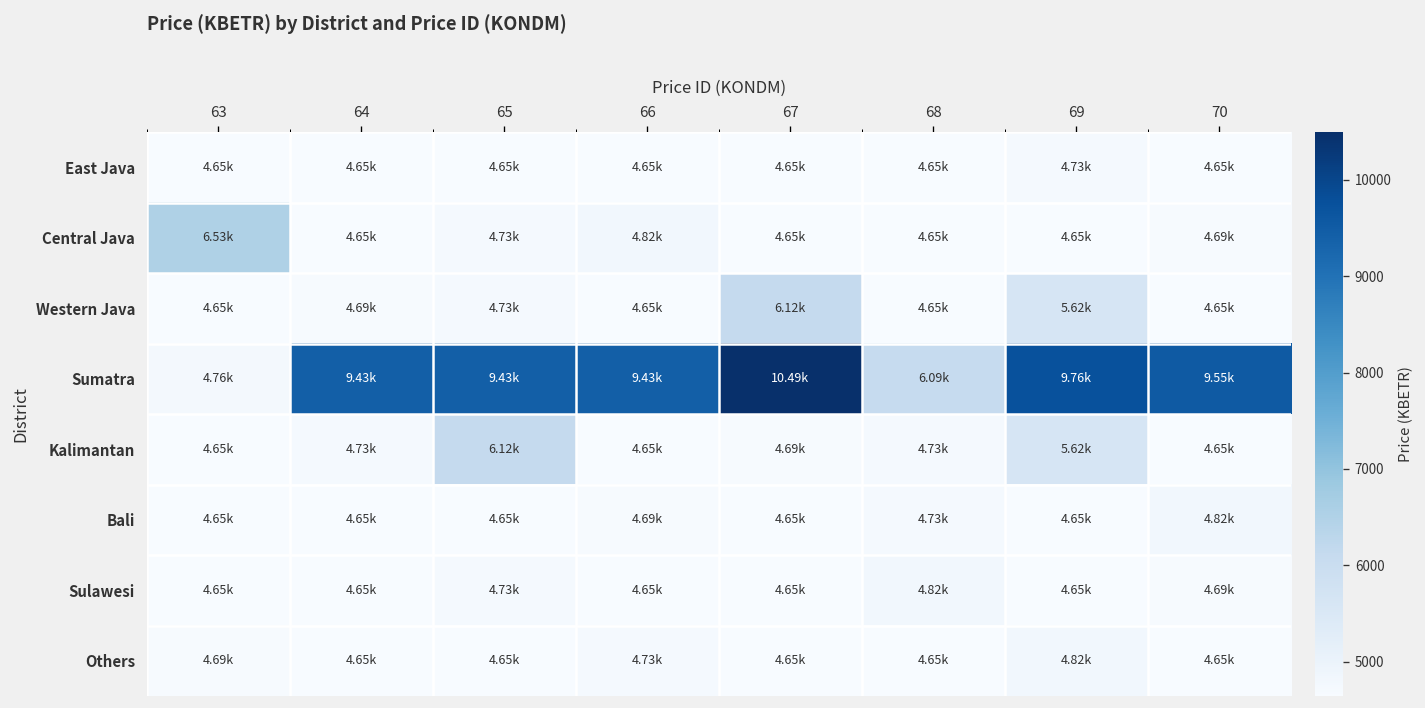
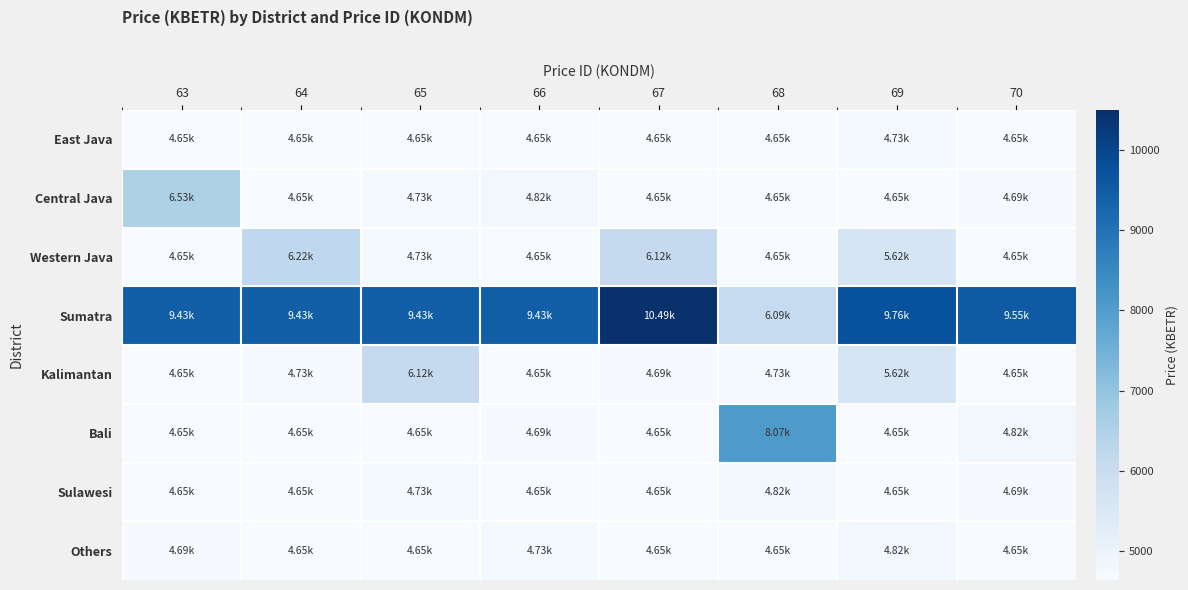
  {
    "East Java": {
      "63": "4.65k",
      "64": "4.65k",
      "65": "4.65k",
      "66": "4.65k",
      "67": "4.65k",
      "68": "4.65k",
      "69": "4.73k",
      "70": "4.65k"
    },
    "Central Java": {
      "63": "6.53k",
      "64": "4.65k",
      "65": "4.73k",
      "66": "4.82k",
      "67": "4.65k",
      "68": "4.65k",
      "69": "4.65k",
      "70": "4.69k"
    },
    "Western Java": {
      "63": "4.65k",
-     "64": "4.69k",
+     "64": "6.22k",
      "65": "4.73k",
      "66": "4.65k",
      "67": "6.12k",
      "68": "4.65k",
      "69": "5.62k",
      "70": "4.65k"
    },
    "Sumatra": {
-     "63": "4.76k",
+     "63": "9.43k",
      "64": "9.43k",
      "65": "9.43k",
      "66": "9.43k",
      "67": "10.49k",
      "68": "6.09k",
      "69": "9.76k",
      "70": "9.55k"
    },
    "Kalimantan": {
      "63": "4.65k",
      "64": "4.73k",
      "65": "6.12k",
      "66": "4.65k",
      "67": "4.69k",
      "68": "4.73k",
      "69": "5.62k",
      "70": "4.65k"
    },
    "Bali": {
      "63": "4.65k",
      "64": "4.65k",
      "65": "4.65k",
      "66": "4.69k",
      "67": "4.65k",
-     "68": "4.73k",
+     "68": "8.07k",
      "69": "4.65k",
      "70": "4.82k"
    },
    "Sulawesi": {
      "63": "4.65k",
      "64": "4.65k",
      "65": "4.73k",
      "66": "4.65k",
      "67": "4.65k",
      "68": "4.82k",
      "69": "4.65k",
      "70": "4.69k"
    },
    "Others": {
      "63": "4.69k",
      "64": "4.65k",
      "65": "4.65k",
      "66": "4.73k",
      "67": "4.65k",
      "68": "4.65k",
      "69": "4.82k",
      "70": "4.65k"
    }
  }
